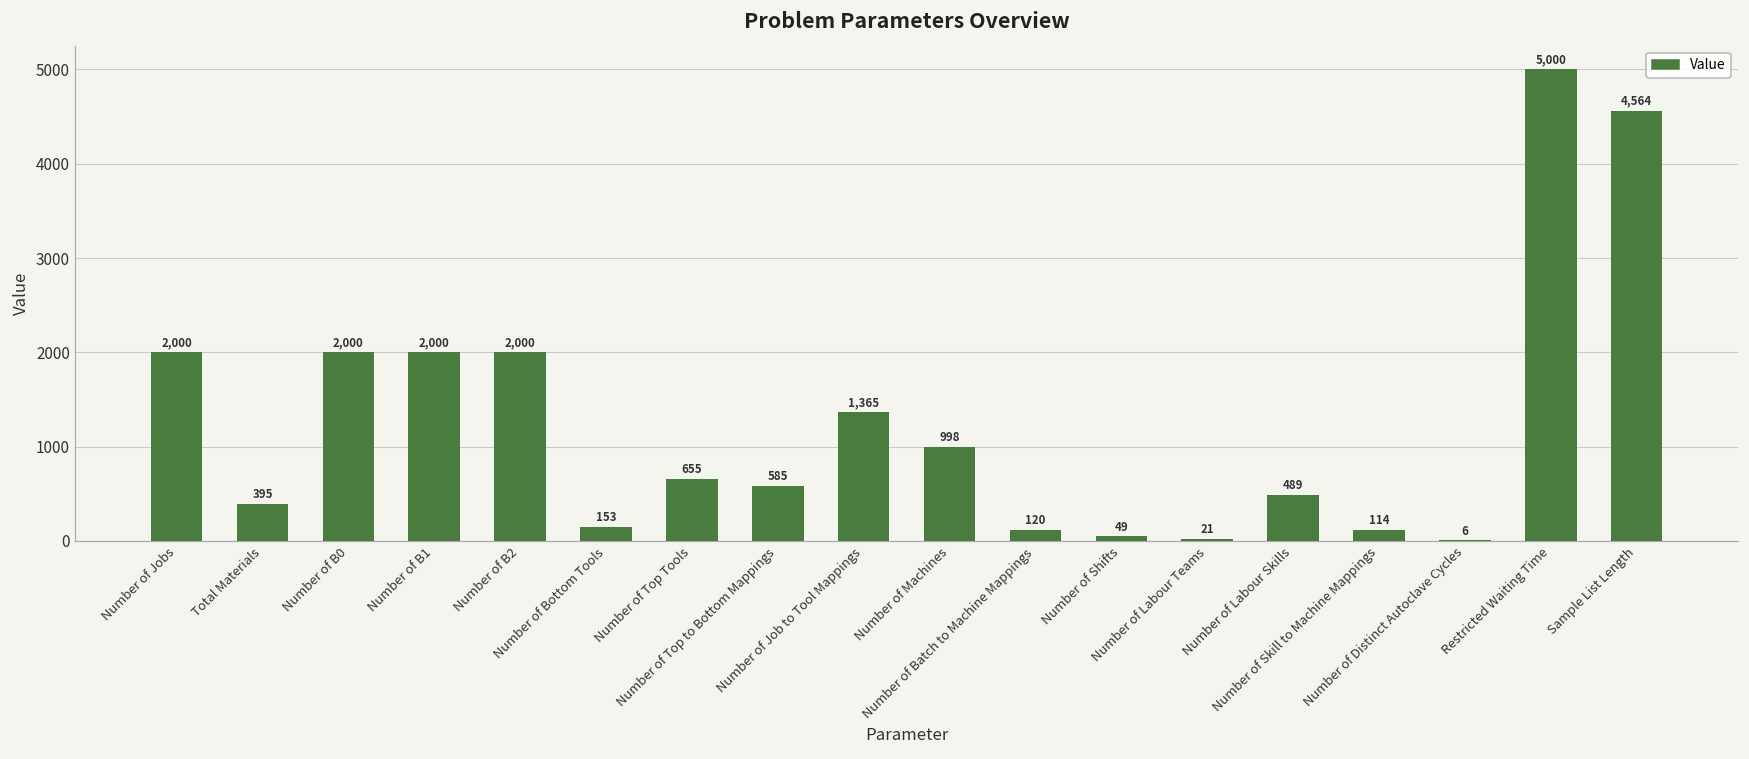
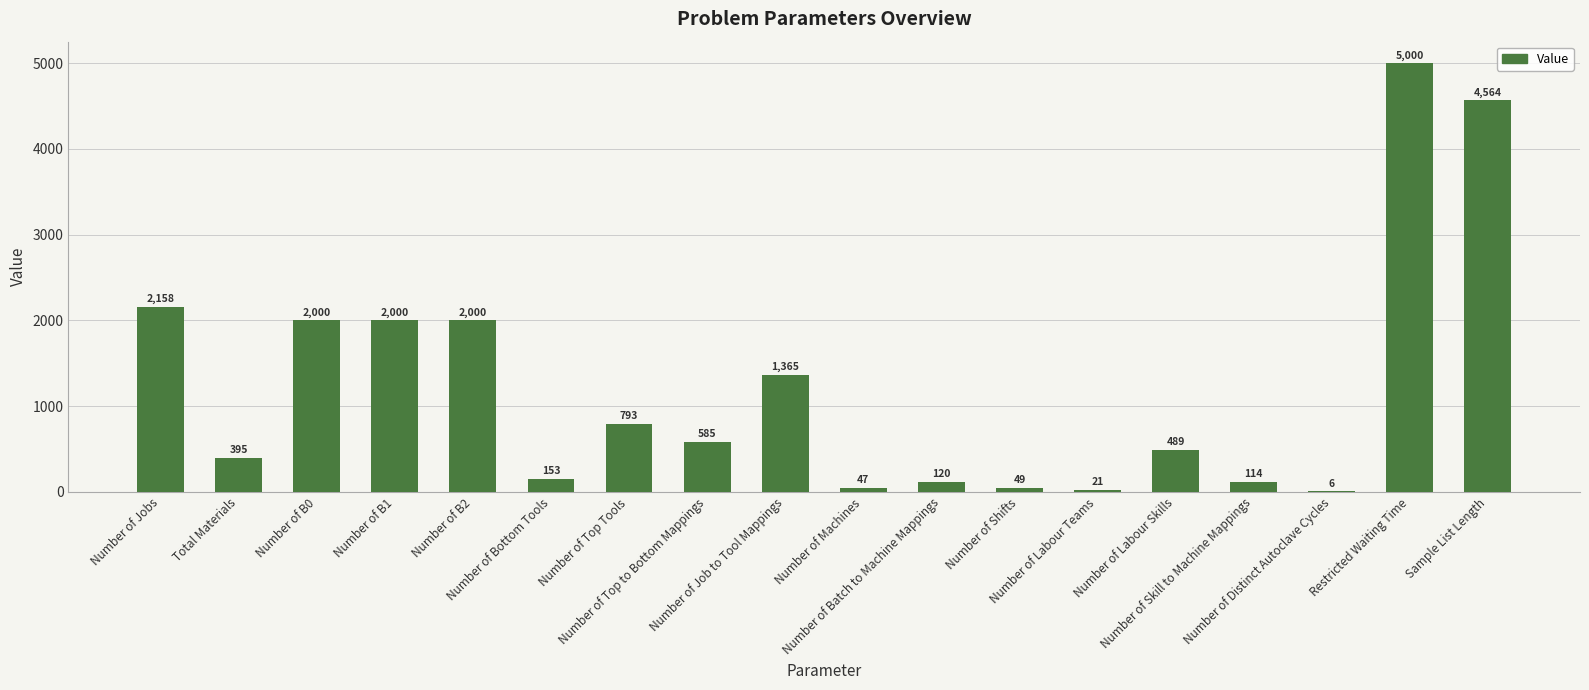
  {
-   "Number of Jobs": "2,000",
+   "Number of Jobs": "2,158",
    "Total Materials": "395",
    "Number of B0": "2,000",
    "Number of B1": "2,000",
    "Number of B2": "2,000",
    "Number of Bottom Tools": "153",
-   "Number of Top Tools": "655",
+   "Number of Top Tools": "793",
    "Number of Top to Bottom Mappings": "585",
    "Number of Job to Tool Mappings": "1,365",
-   "Number of Machines": "998",
+   "Number of Machines": "47",
    "Number of Batch to Machine Mappings": "120",
    "Number of Shifts": "49",
    "Number of Labour Teams": "21",
    "Number of Labour Skills": "489",
    "Number of Skill to Machine Mappings": "114",
    "Number of Distinct Autoclave Cycles": "6",
    "Restricted Waiting Time": "5,000",
    "Sample List Length": "4,564"
  }
